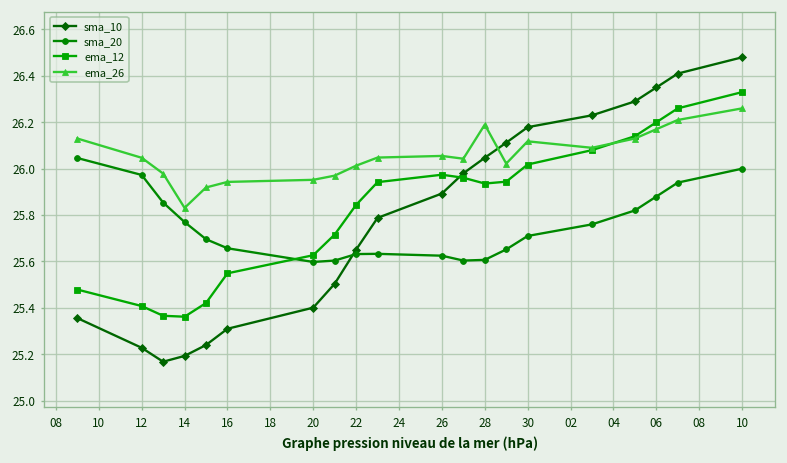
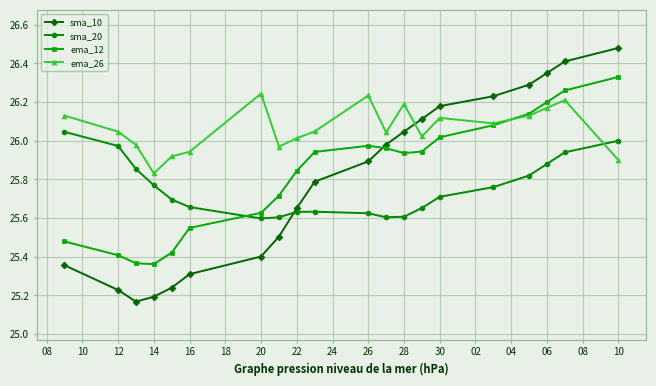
  {
    "ema_26": {
      "12": 26.05,
      "14": 25.83,
      "16": 25.94,
-     "20": 25.95,
+     "20": 26.24,
      "22": 26.01,
-     "26": 26.06,
+     "26": 26.23,
      "28": 26.19,
      "30": 26.12,
      "06": 26.17,
-     "10": 26.26
+     "10": 25.90
    }
  }
